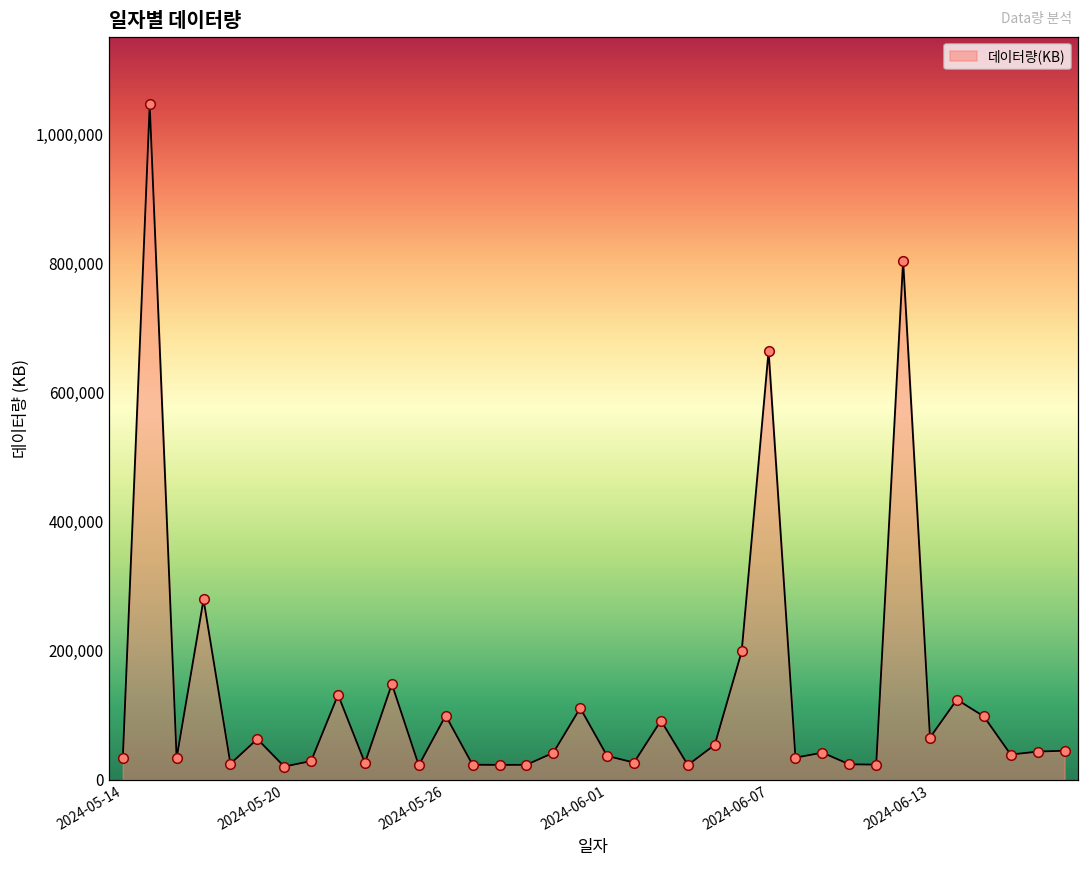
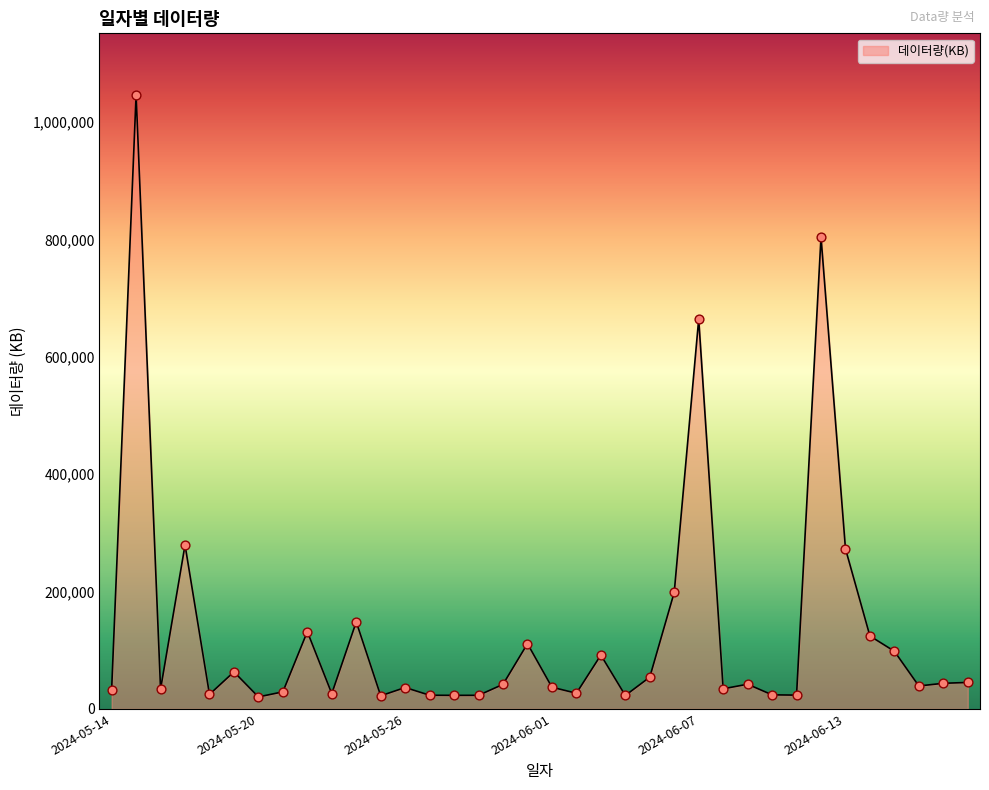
  {
    "2024-05-14": "30,000",
    "2024-05-20": "20,000",
-   "2024-05-26": "100,000",
+   "2024-05-26": "40,000",
    "2024-06-01": "40,000",
    "2024-06-07": "660,000",
-   "2024-06-13": "70,000"
+   "2024-06-13": "270,000"
  }
